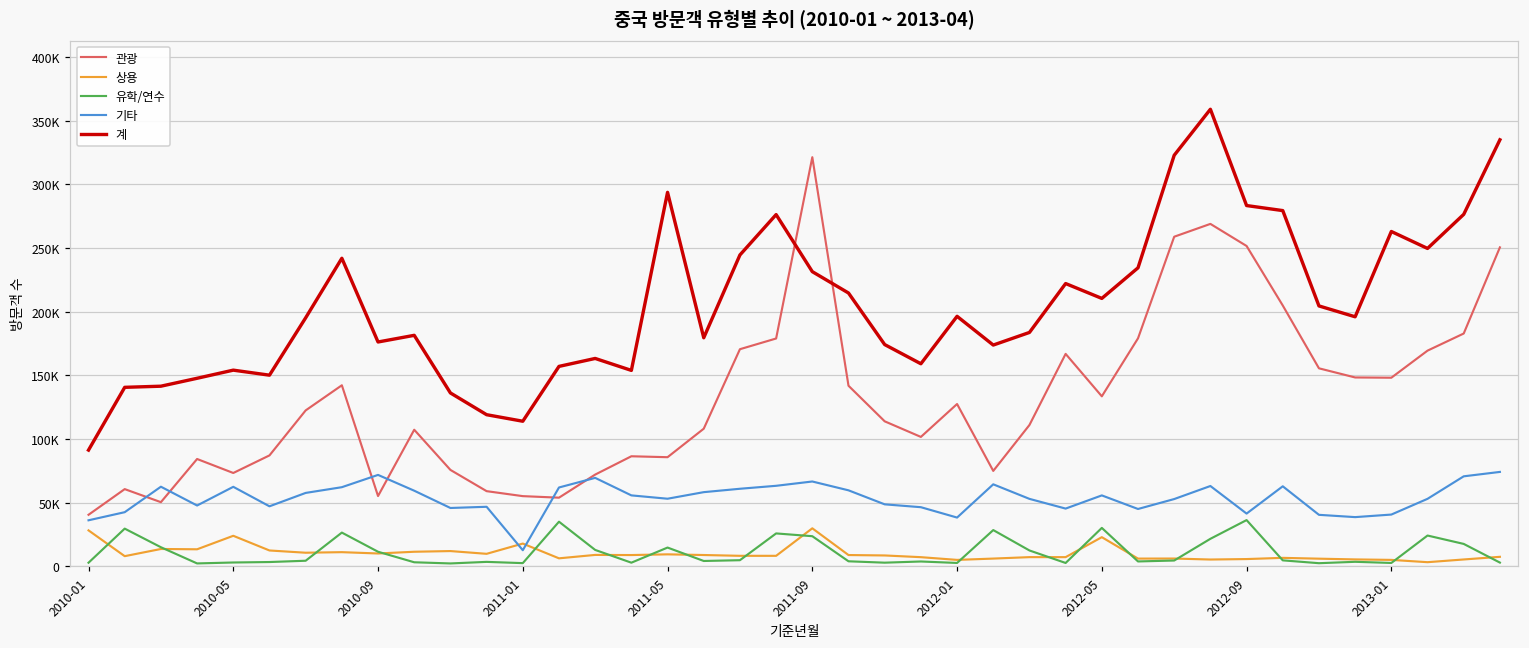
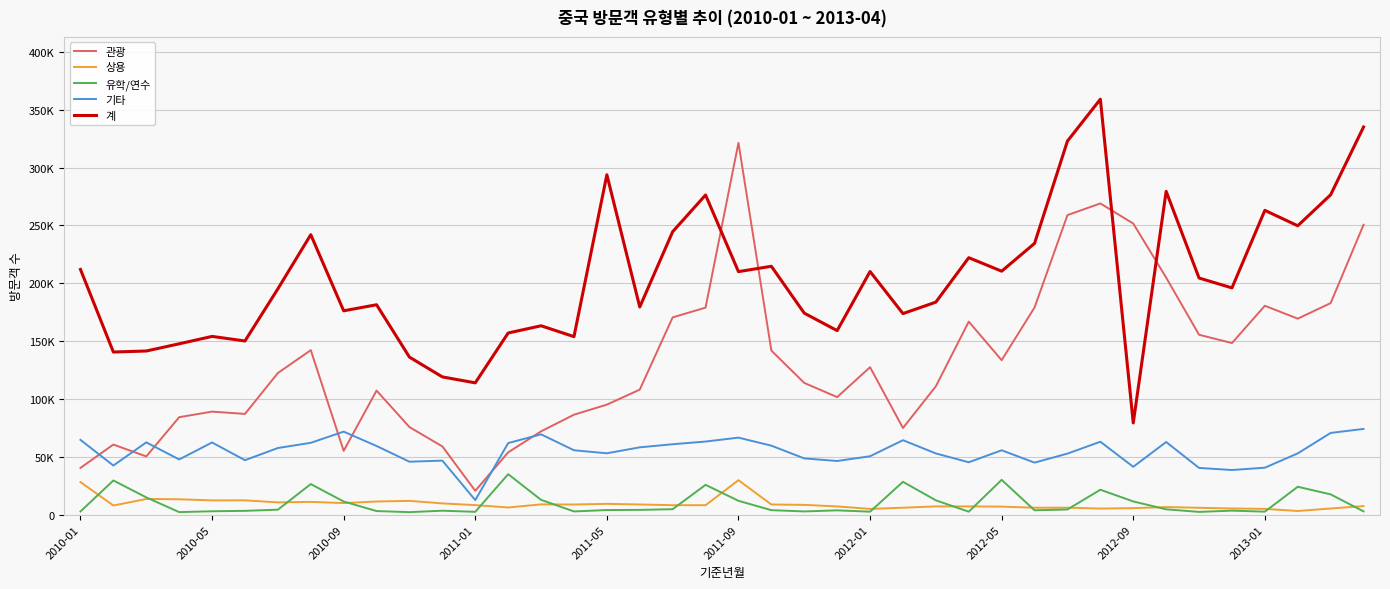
  {
    "관광": {
      "2010-01": 40000,
-     "2010-05": 73000,
+     "2010-05": 89000,
      "2010-09": 55000,
-     "2011-01": 55000,
-     "2011-05": 86000,
+     "2011-01": 21000,
+     "2011-05": 95000,
      "2011-09": 321000,
      "2012-01": 127000,
      "2012-05": 134000,
      "2012-09": 252000,
-     "2013-01": 148000
+     "2013-01": 181000
    },
    "상용": {
      "2010-01": 28000,
-     "2010-05": 24000,
-     "2011-01": 18000,
+     "2010-05": 12000,
+     "2011-01": 8000,
      "2011-05": 9000,
      "2011-09": 30000,
      "2012-01": 5000,
-     "2012-05": 23000,
+     "2012-05": 7000,
      "2012-09": 6000,
      "2013-01": 5000
    },
    "유학/연수": {
      "2010-01": 3000,
      "2010-05": 3000,
      "2011-01": 2000,
-     "2011-05": 15000,
-     "2011-09": 24000,
+     "2011-05": 4000,
+     "2011-09": 12000,
      "2012-01": 3000,
      "2012-05": 30000,
-     "2012-09": 36000,
+     "2012-09": 11000,
      "2013-01": 3000
    },
    "기타": {
-     "2010-01": 36000,
+     "2010-01": 65000,
      "2010-05": 62000,
      "2010-09": 72000,
      "2011-01": 13000,
      "2011-05": 53000,
      "2011-09": 67000,
-     "2012-01": 38000,
+     "2012-01": 50000,
      "2012-05": 56000,
      "2012-09": 41000,
      "2013-01": 41000
    },
    "계": {
-     "2010-01": 91000,
+     "2010-01": 212000,
      "2010-05": 154000,
      "2010-09": 176000,
      "2011-01": 114000,
      "2011-05": 294000,
-     "2011-09": 231000,
-     "2012-01": 196000,
+     "2011-09": 210000,
+     "2012-01": 210000,
      "2012-05": 210000,
-     "2012-09": 283000,
+     "2012-09": 79000,
      "2013-01": 263000
    }
  }
